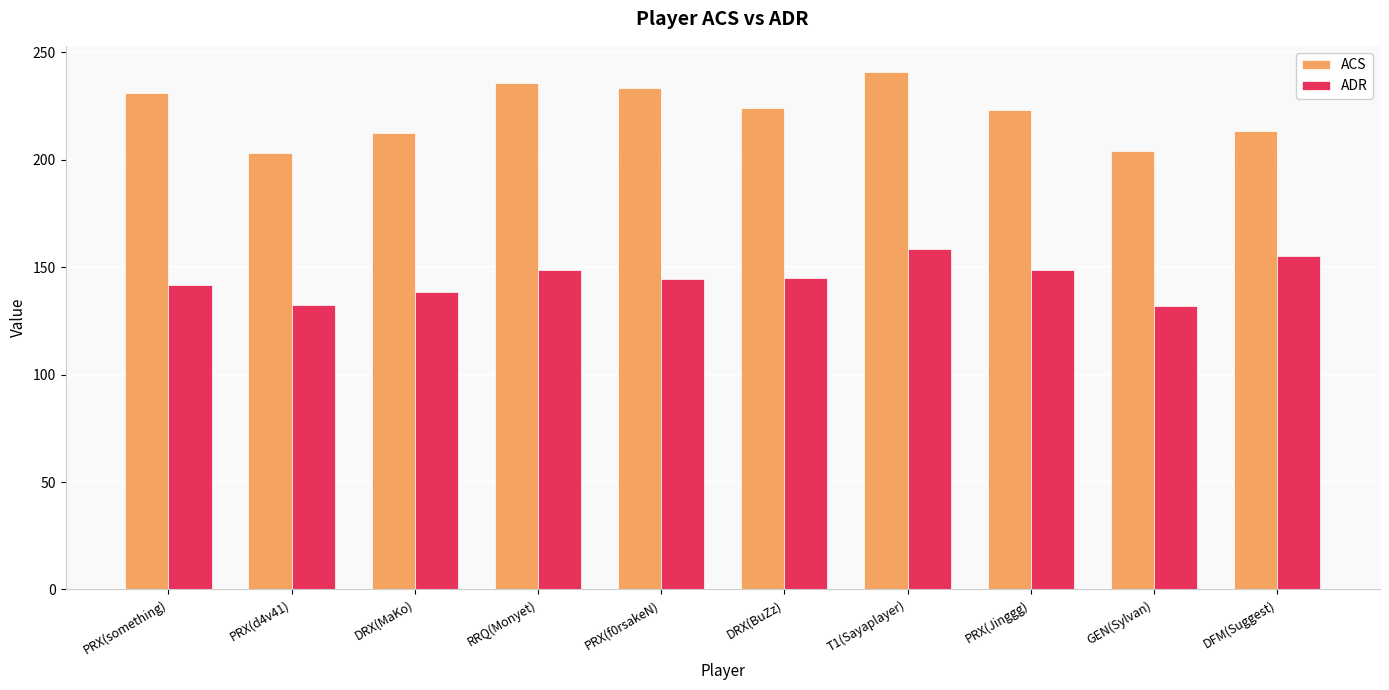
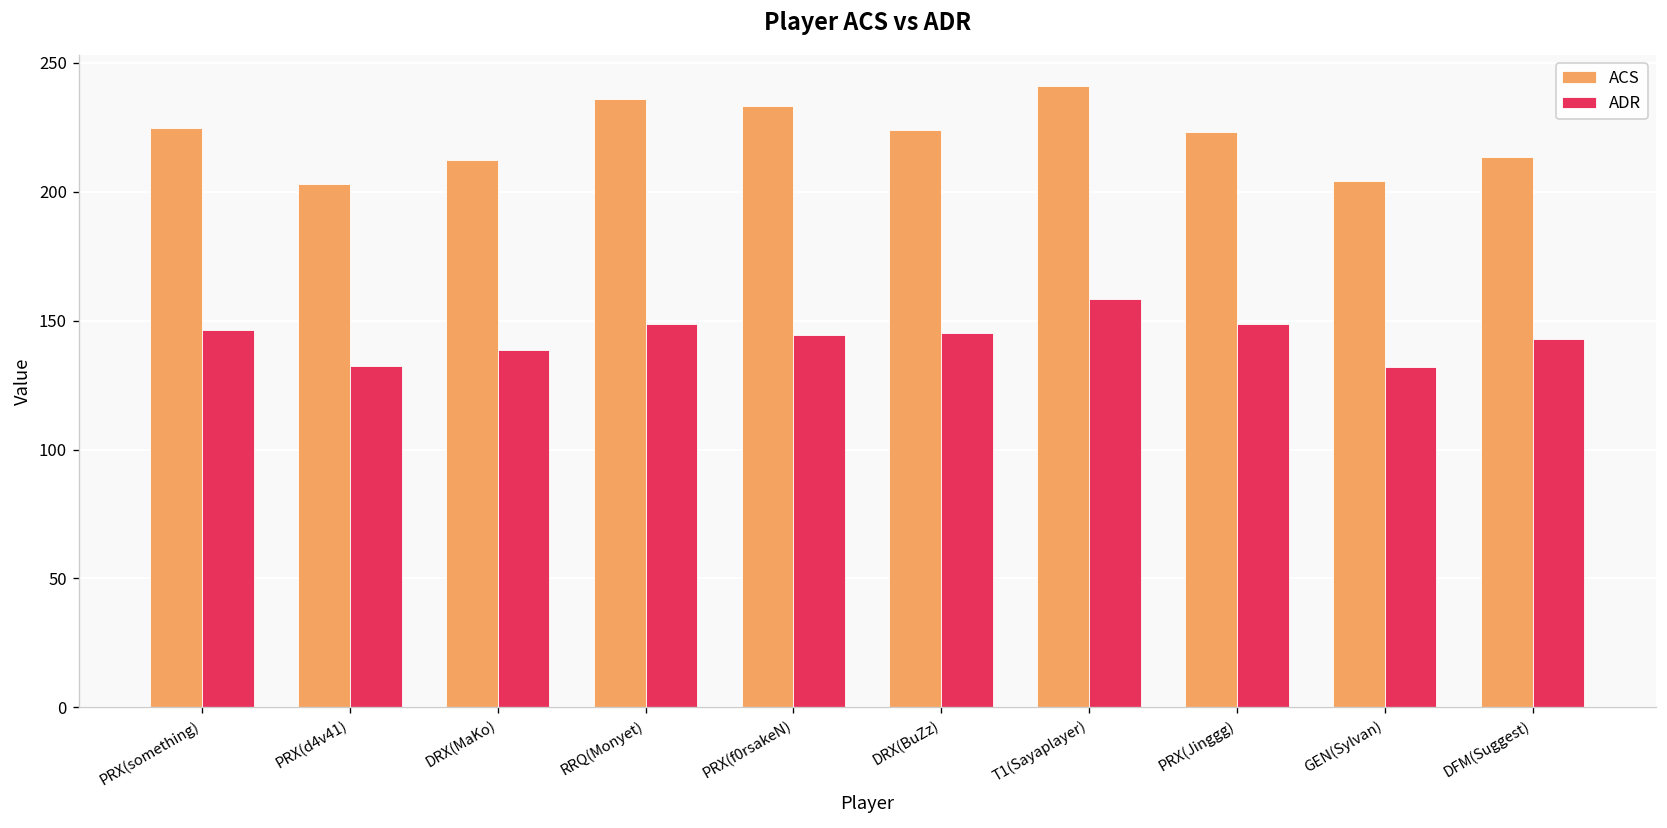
  {
    "ACS": {
-     "PRX(something)": 231,
+     "PRX(something)": 225,
      "PRX(d4v41)": 203,
      "DRX(MaKo)": 212,
      "RRQ(Monyet)": 236,
      "PRX(f0rsakeN)": 233,
      "DRX(BuZz)": 224,
      "T1(Sayaplayer)": 241,
      "PRX(Jinggg)": 223,
      "GEN(Sylvan)": 204,
      "DFM(Suggest)": 214
    },
    "ADR": {
-     "PRX(something)": 142,
+     "PRX(something)": 146,
      "PRX(d4v41)": 133,
      "DRX(MaKo)": 139,
      "RRQ(Monyet)": 149,
      "PRX(f0rsakeN)": 144,
      "DRX(BuZz)": 145,
      "T1(Sayaplayer)": 159,
      "PRX(Jinggg)": 149,
      "GEN(Sylvan)": 132,
-     "DFM(Suggest)": 155
+     "DFM(Suggest)": 143
    }
  }
